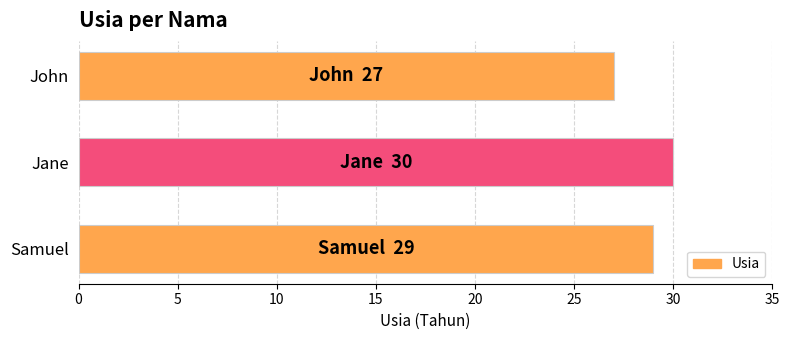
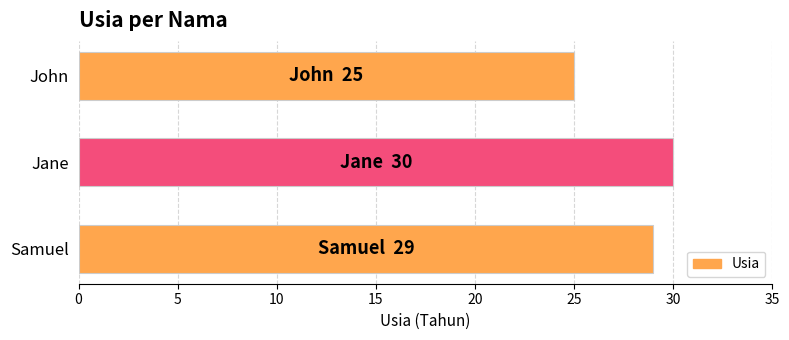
  {
-   "John": 27,
+   "John": 25,
    "Jane": 30,
    "Samuel": 29
  }
